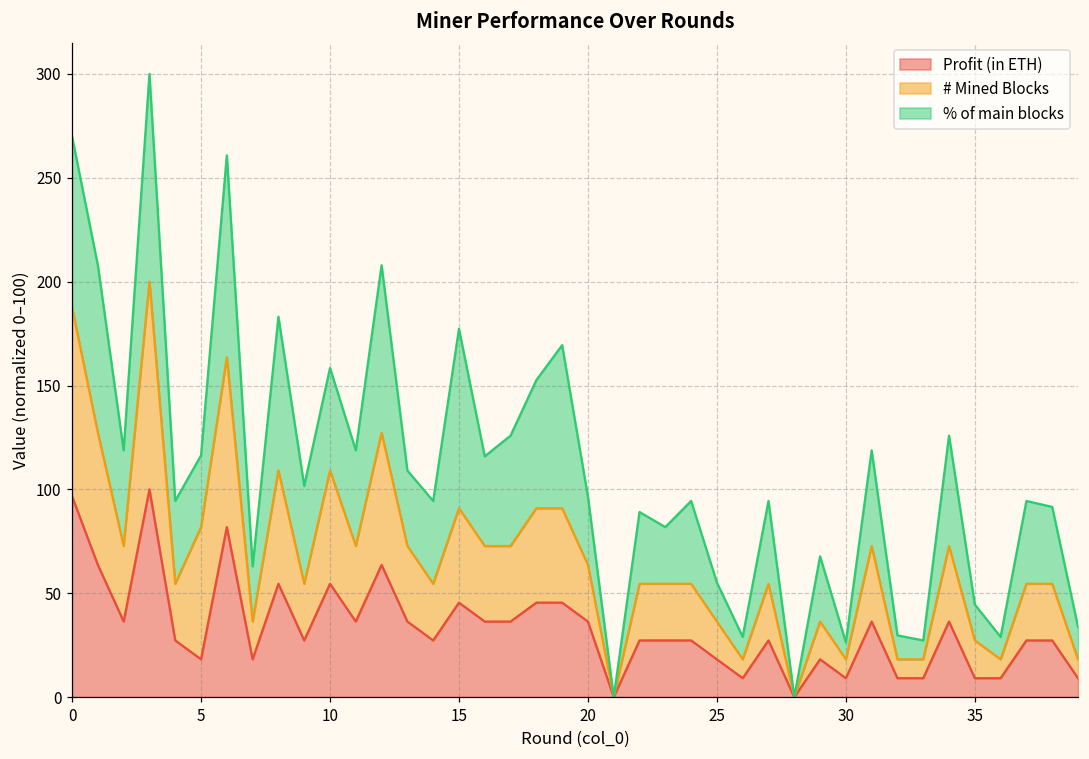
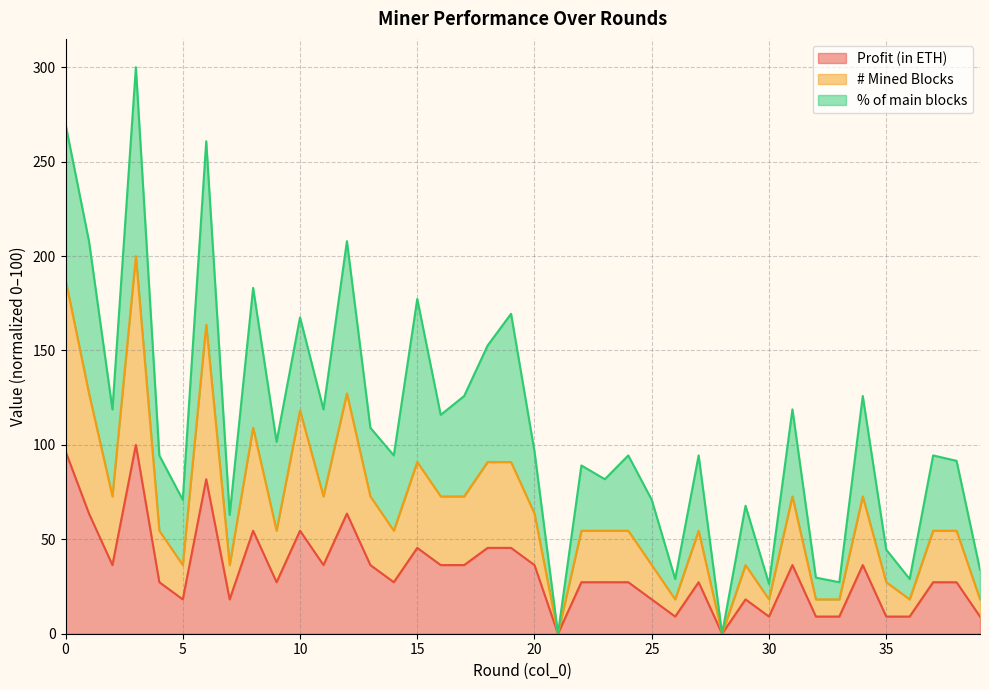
  {
    "Profit (in ETH)": {
      "0": 97,
      "5": 18,
      "10": 55,
      "15": 45,
      "20": 36,
      "25": 18,
      "30": 9,
      "35": 9
    },
    "# Mined Blocks": {
      "0": 91,
-     "5": 64,
-     "10": 55,
+     "5": 18,
+     "10": 64,
      "15": 45,
      "20": 27,
      "25": 18,
      "30": 9,
      "35": 18
    },
    "% of main blocks": {
      "0": 82,
      "5": 35,
      "10": 49,
      "15": 86,
      "20": 33,
-     "25": 19,
+     "25": 35,
      "30": 8,
      "35": 17
    }
  }
